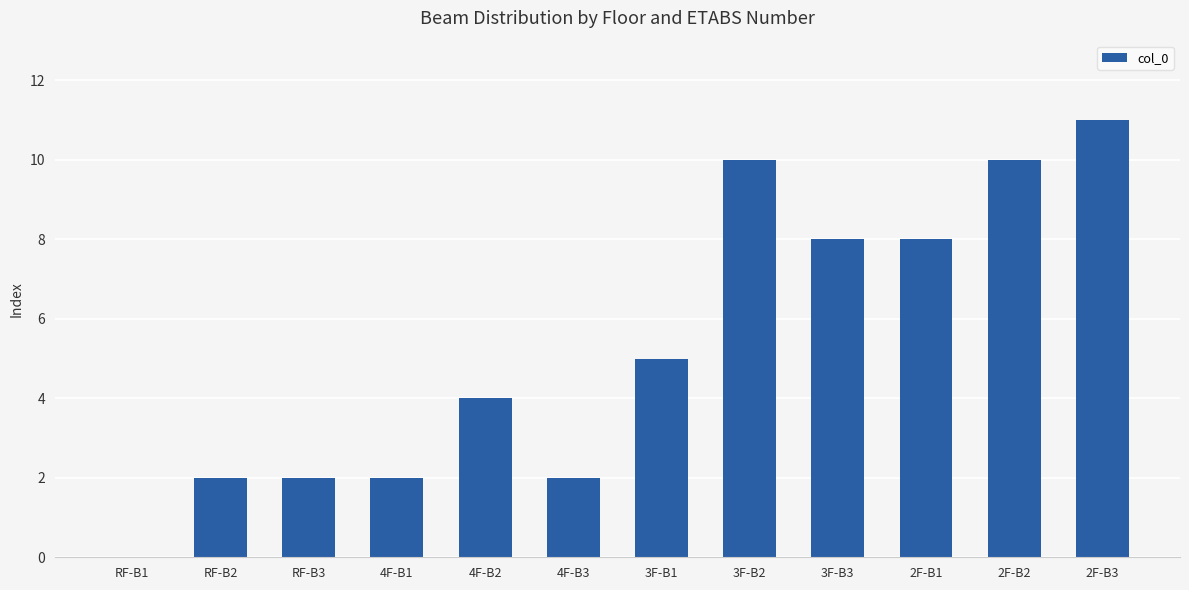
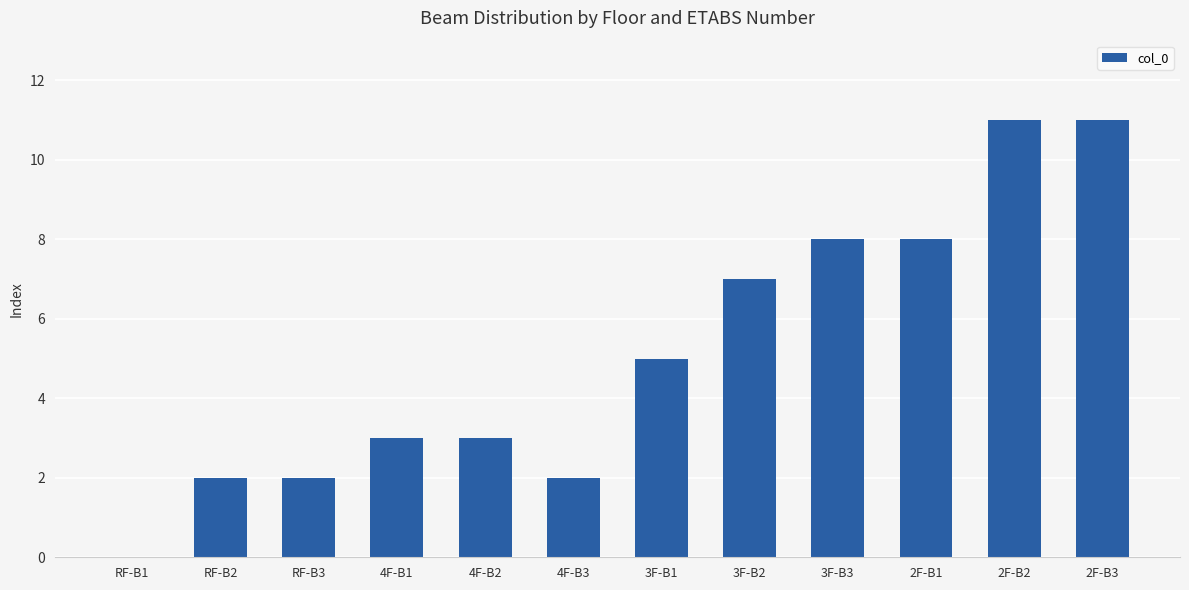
  {
    "RF-B1": 0,
    "RF-B2": 2,
    "RF-B3": 2,
-   "4F-B1": 2,
-   "4F-B2": 4,
+   "4F-B1": 3,
+   "4F-B2": 3,
    "4F-B3": 2,
    "3F-B1": 5,
-   "3F-B2": 10,
+   "3F-B2": 7,
    "3F-B3": 8,
    "2F-B1": 8,
-   "2F-B2": 10,
+   "2F-B2": 11,
    "2F-B3": 11
  }
